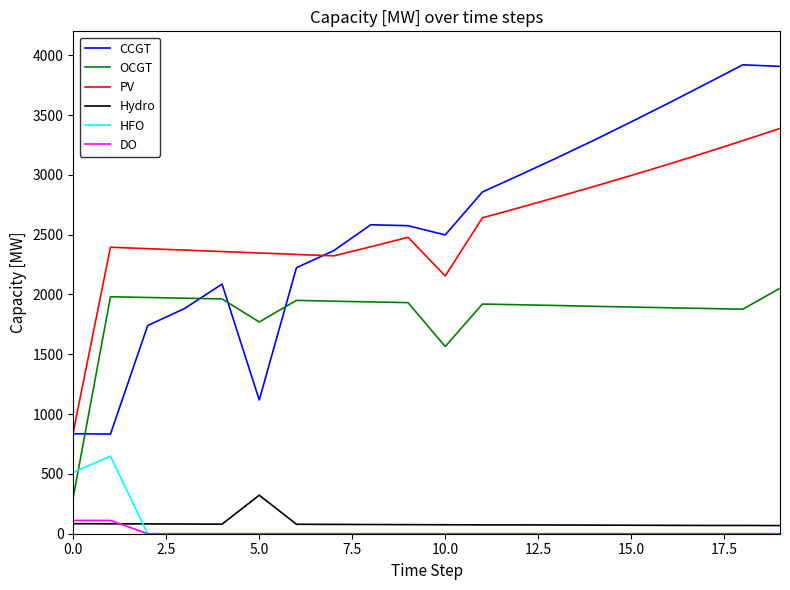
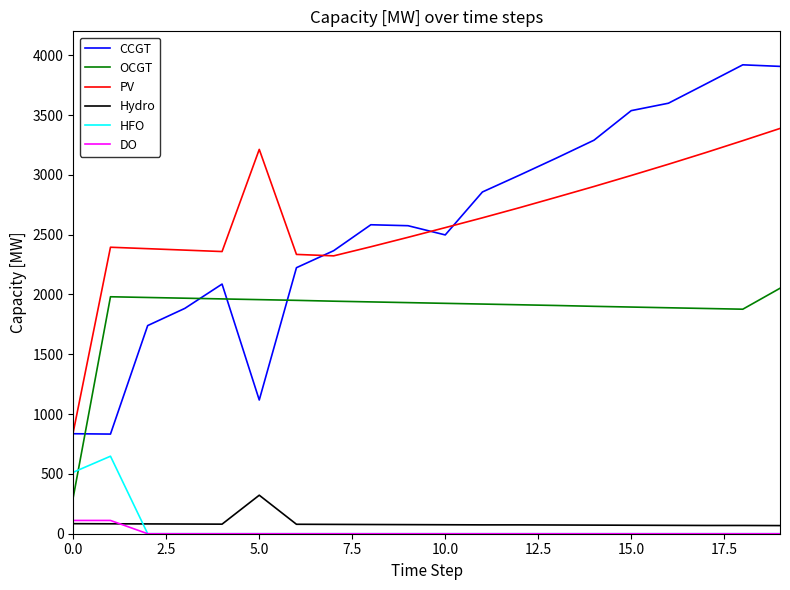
  {
    "CCGT": {
      "5.0": 1120,
      "10.0": 2500,
-     "15.0": 3440
+     "15.0": 3540
    },
    "OCGT": {
      "0.0": 310,
-     "5.0": 1770,
-     "10.0": 1570,
+     "5.0": 1960,
+     "10.0": 1930,
      "15.0": 1900
    },
    "PV": {
-     "5.0": 2350,
-     "10.0": 2160,
+     "5.0": 3210,
+     "10.0": 2560,
      "15.0": 3000
    },
    "Hydro": {
      "0.0": 80,
      "5.0": 320,
      "10.0": 80,
      "15.0": 70
    },
    "HFO": {
      "0.0": 510
    },
    "DO": {
      "0.0": 110
    }
  }
